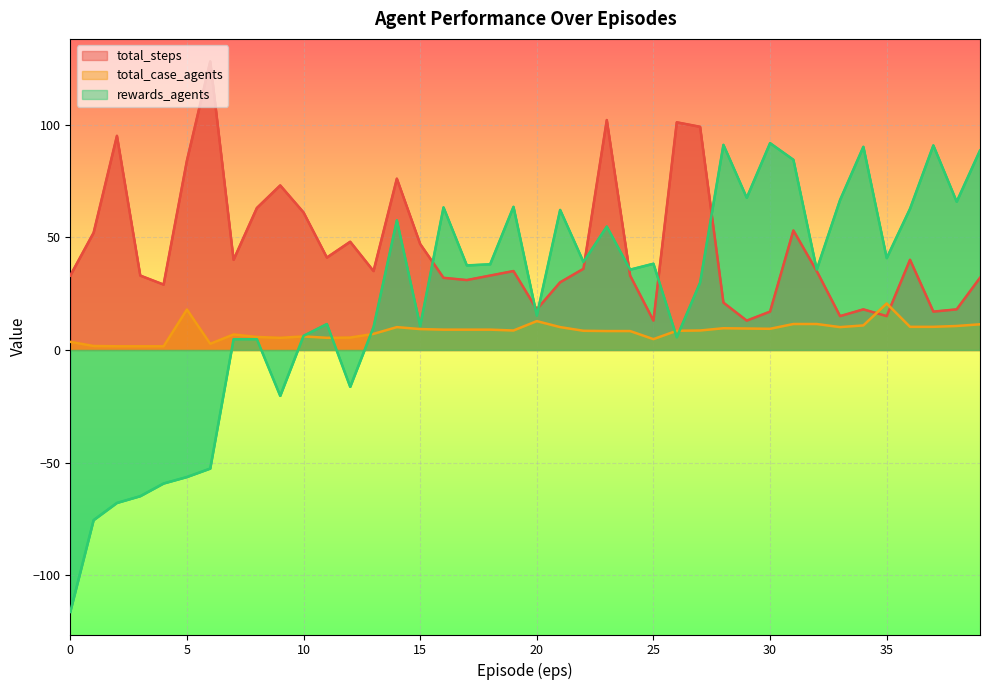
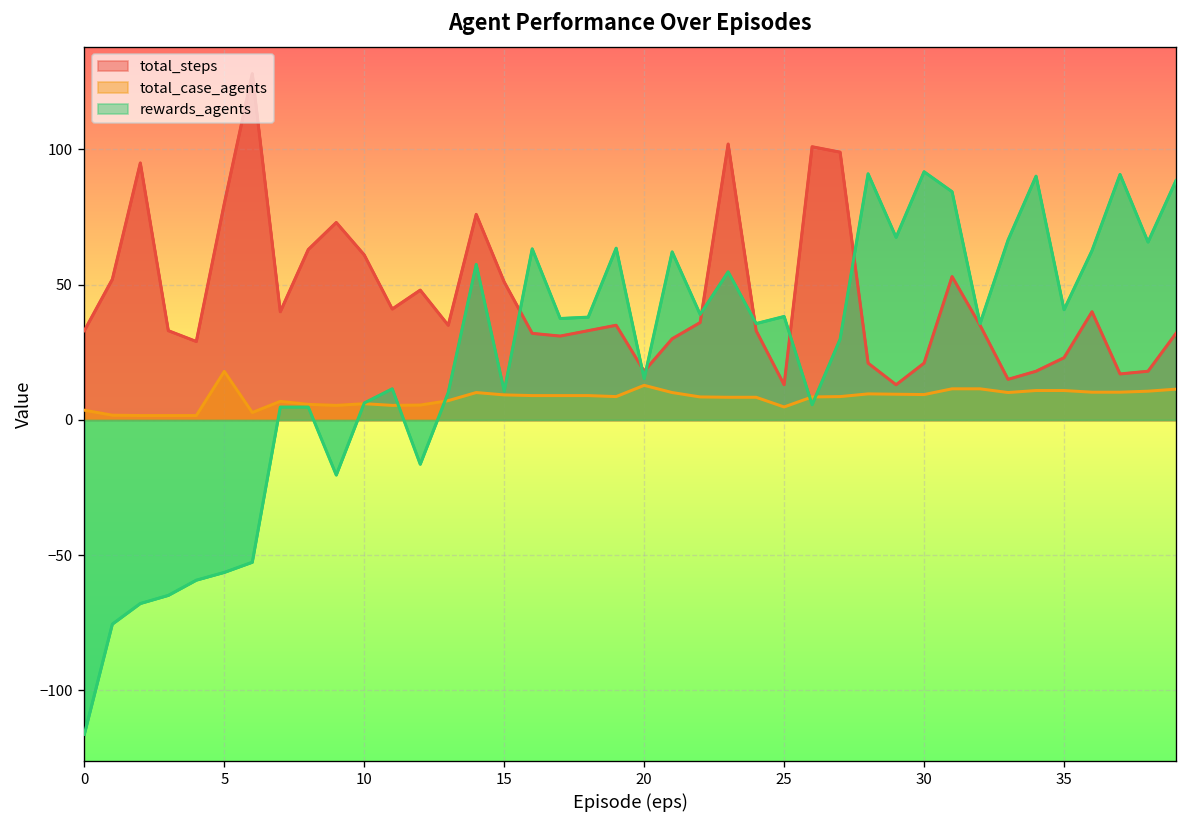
  {
    "total_steps": {
      "0": 33,
-     "5": 84,
+     "5": 80,
      "10": 61,
-     "15": 47,
+     "15": 51,
      "20": 18,
      "25": 13,
-     "30": 17,
-     "35": 15
+     "30": 21,
+     "35": 23
    },
    "total_case_agents": {
      "0": 4,
      "5": 18,
      "15": 9,
      "20": 13,
      "25": 5,
      "30": 9,
-     "35": 21
+     "35": 11
    }
  }
